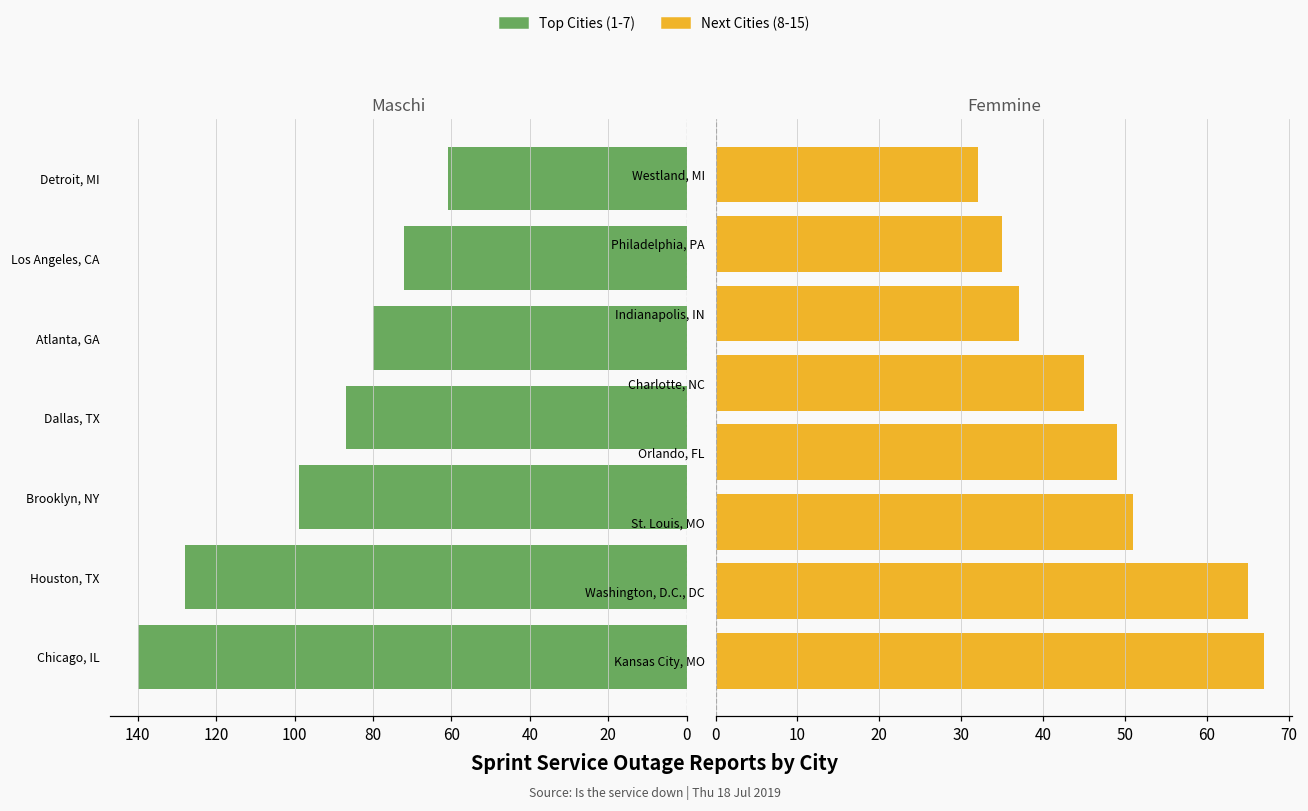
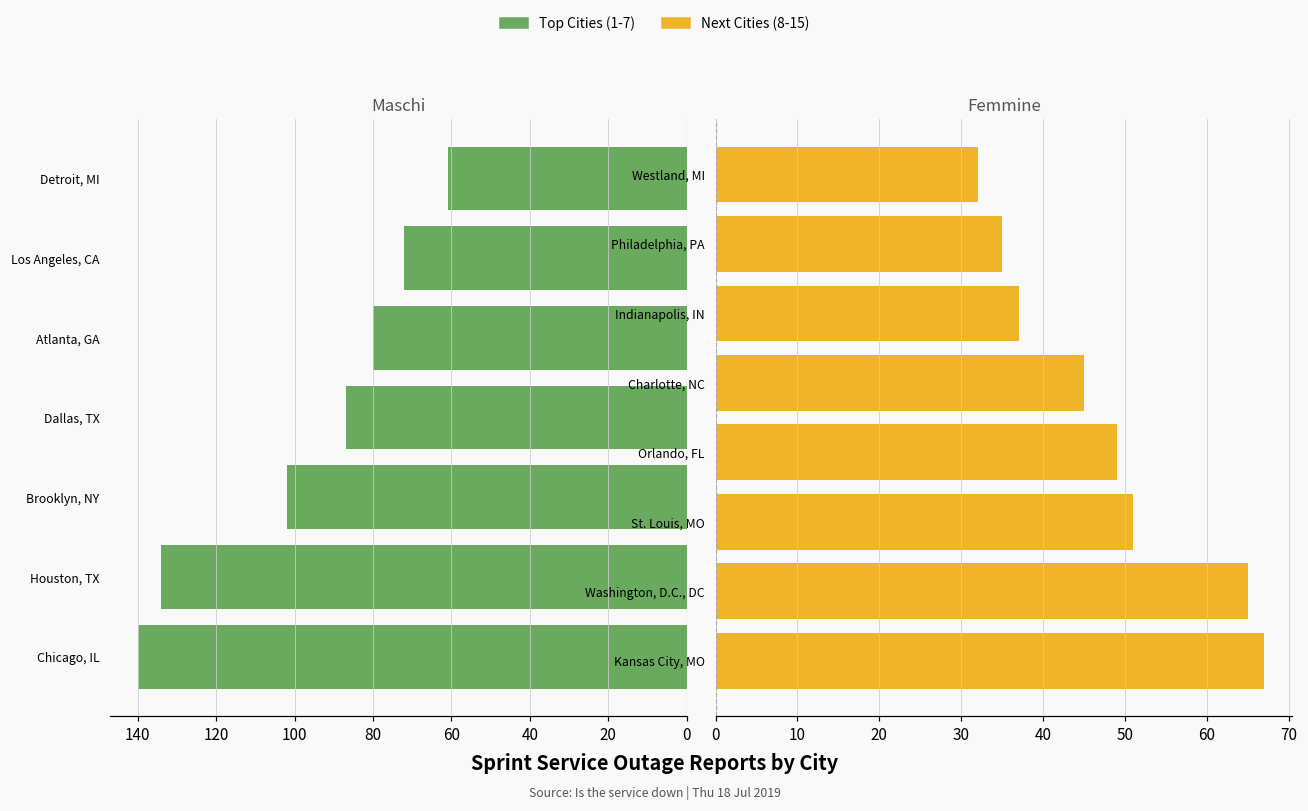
  {
    "Maschi": {
      "Detroit, MI": 61,
      "Los Angeles, CA": 72,
      "Atlanta, GA": 80,
      "Dallas, TX": 87,
-     "Brooklyn, NY": 99,
-     "Houston, TX": 128,
+     "Brooklyn, NY": 102,
+     "Houston, TX": 134,
      "Chicago, IL": 140
    }
  }
